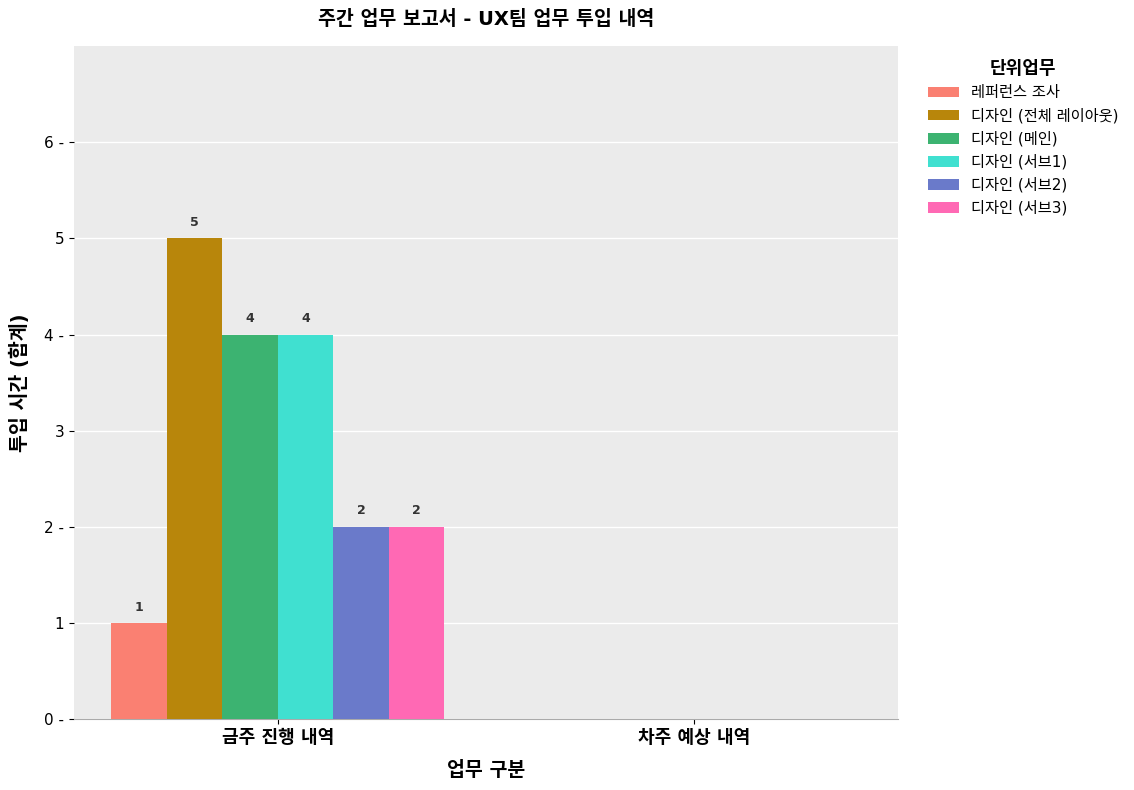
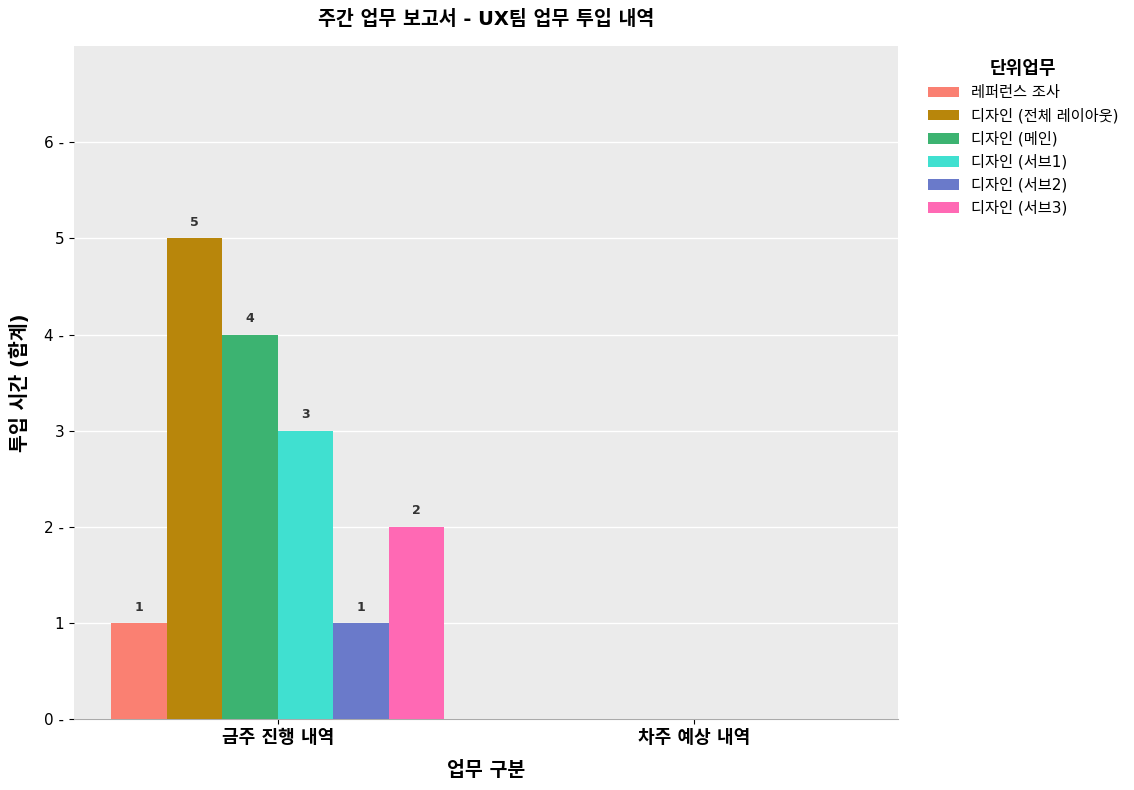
  {
    "레퍼런스 조사": {
      "금주 진행 내역": 1
    },
    "디자인 (전체 레이아웃)": {
      "금주 진행 내역": 5
    },
    "디자인 (메인)": {
      "금주 진행 내역": 4
    },
    "디자인 (서브1)": {
-     "금주 진행 내역": 4
+     "금주 진행 내역": 3
    },
    "디자인 (서브2)": {
-     "금주 진행 내역": 2
+     "금주 진행 내역": 1
    },
    "디자인 (서브3)": {
      "금주 진행 내역": 2
    }
  }
